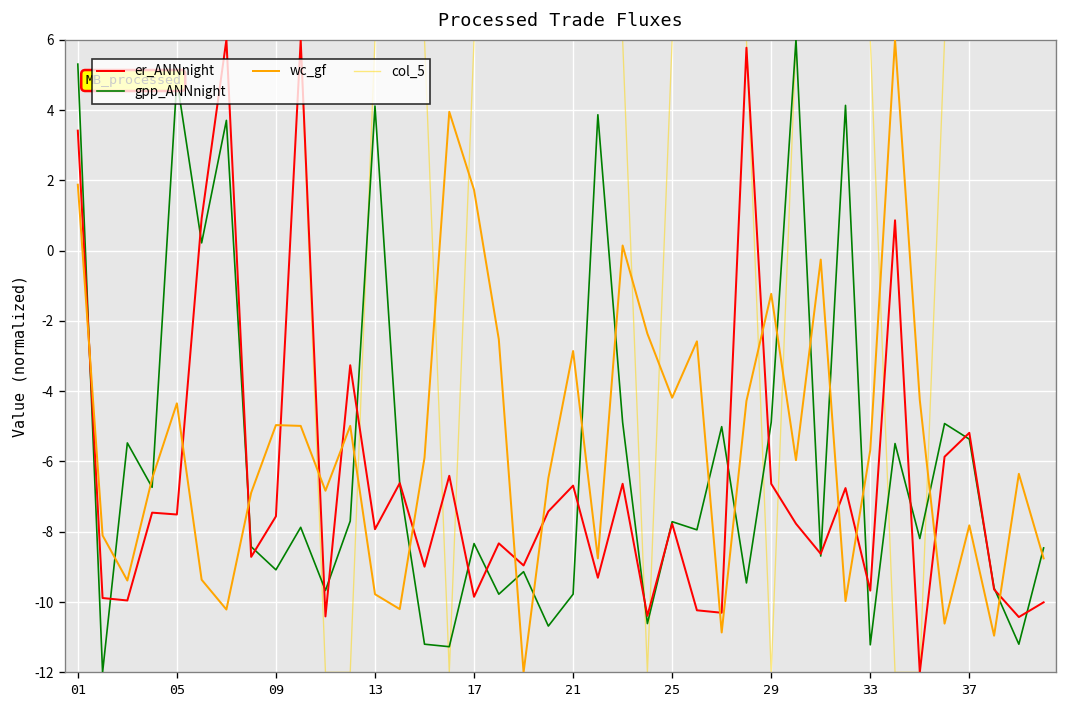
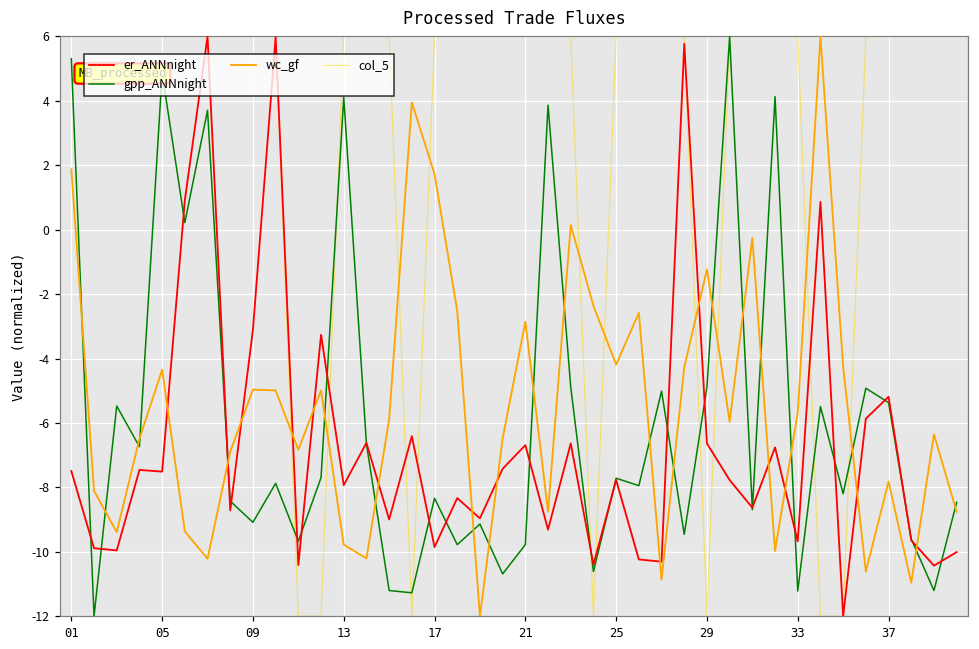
  {
    "er_ANNnight": {
-     "01": 3.4,
+     "01": -7.5,
      "05": -7.5,
-     "09": -7.6,
+     "09": -3.1,
      "13": -7.9,
      "17": -9.9,
      "21": -6.7,
      "29": -6.6,
      "33": -9.7,
      "37": -5.2
    },
    "gpp_ANNnight": {
      "01": 5.3,
      "09": -9.1,
      "13": 4.1,
      "17": -8.3,
      "21": -9.8,
      "29": -4.9,
      "33": -11.2,
      "37": -5.4
    }
  }
